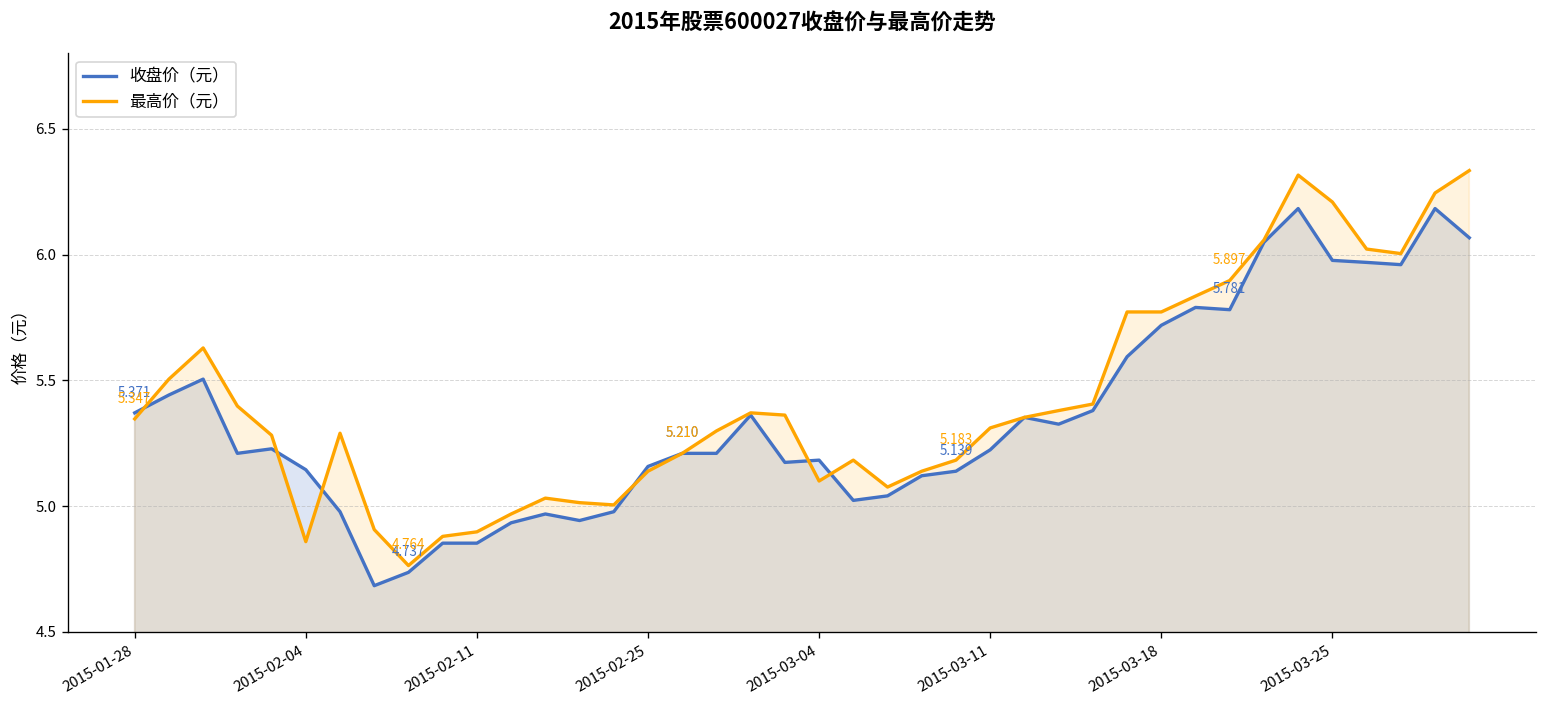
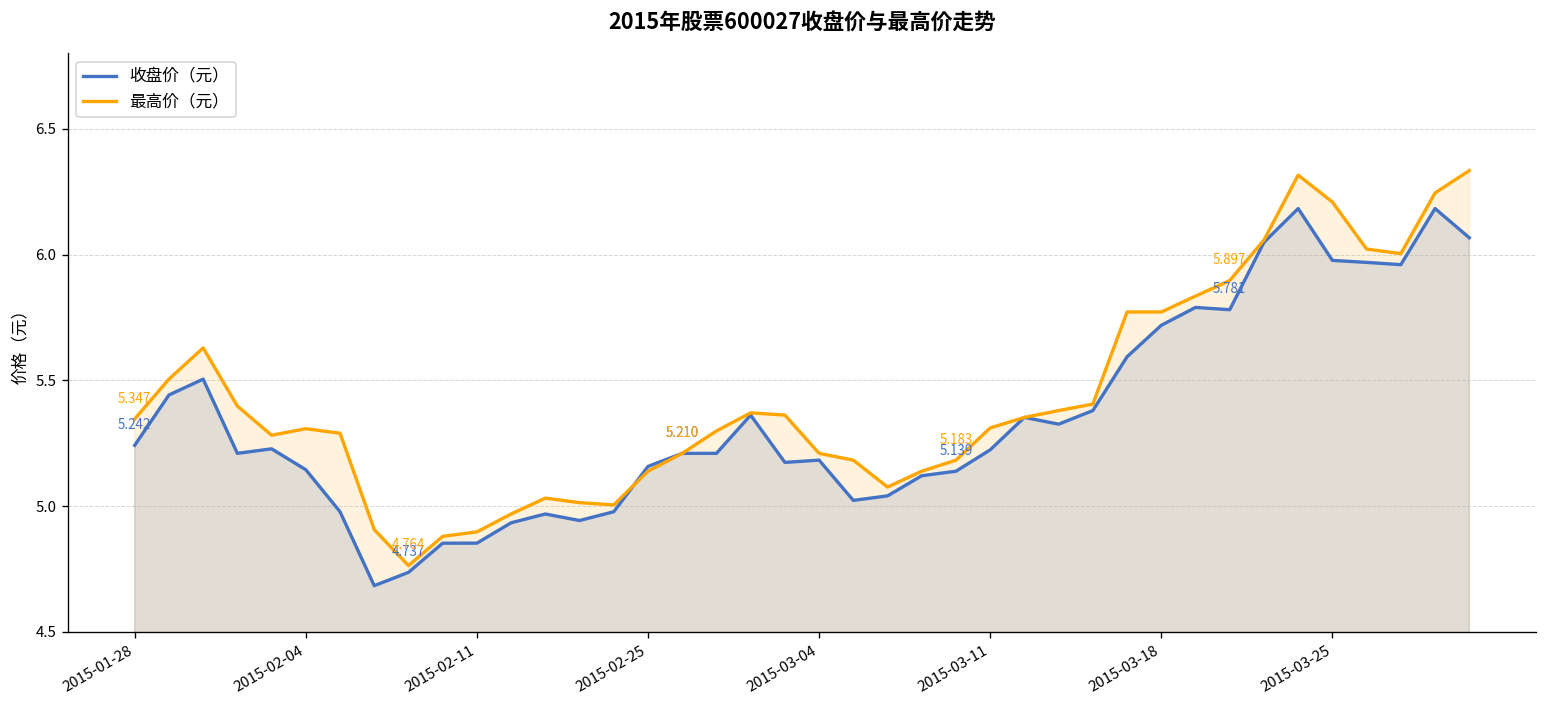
  {
    "收盘价（元）": {
-     "2015-01-28": 5.371
+     "2015-01-28": 5.242
    },
    "最高价（元）": {
-     "2015-02-04": 4.86,
+     "2015-02-04": 5.31,
      "2015-02-11": 4.90,
      "2015-02-25": 5.14,
-     "2015-03-04": 5.10,
+     "2015-03-04": 5.21,
      "2015-03-11": 5.31,
      "2015-03-18": 5.77,
      "2015-03-25": 6.21
    }
  }
